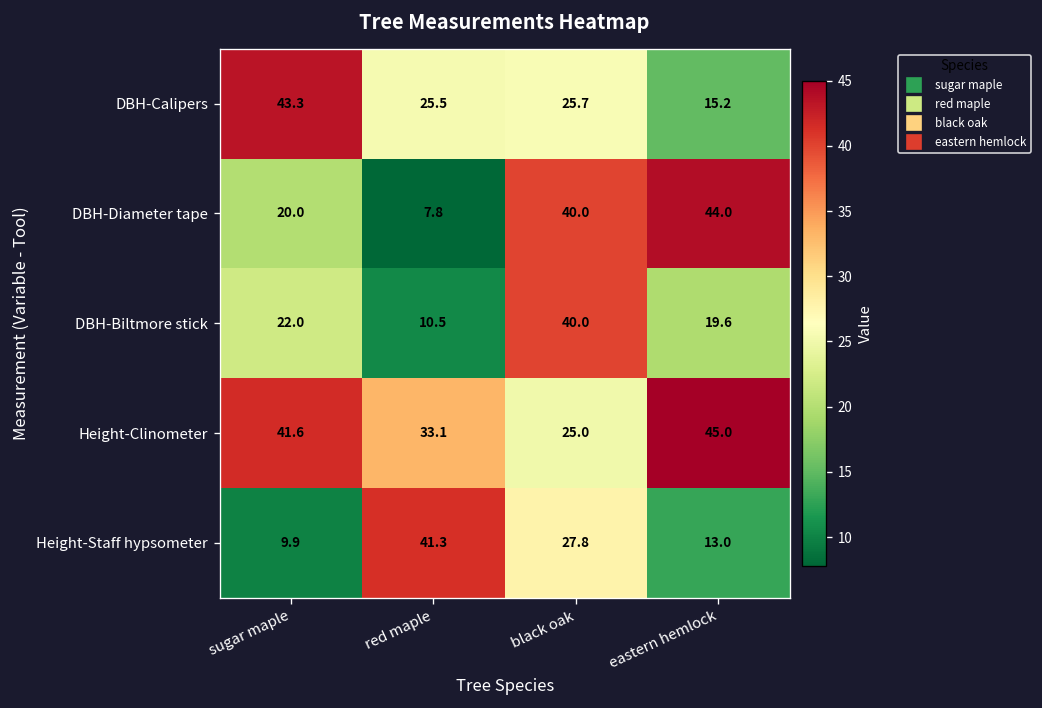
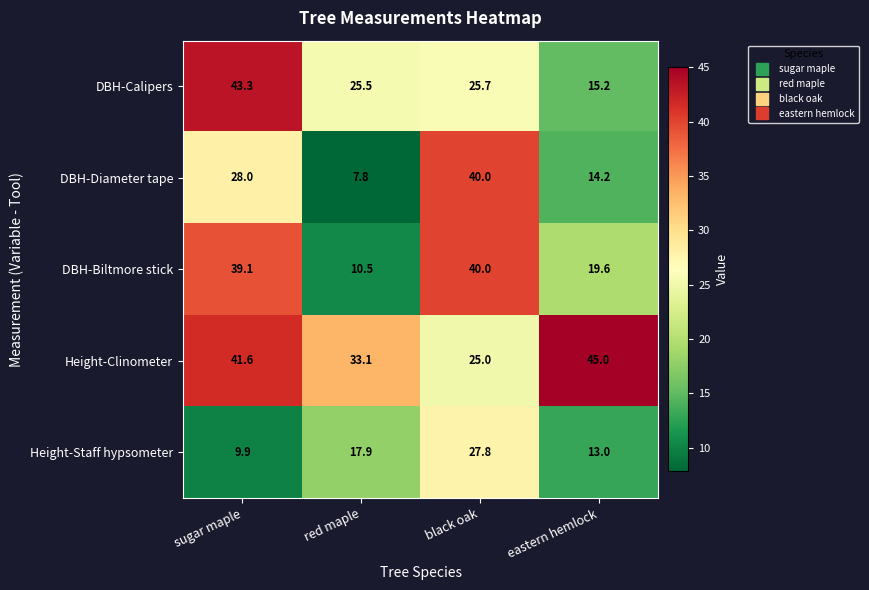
  {
    "DBH-Calipers": {
      "sugar maple": 43.3,
      "red maple": 25.5,
      "black oak": 25.7,
      "eastern hemlock": 15.2
    },
    "DBH-Diameter tape": {
-     "sugar maple": 20.0,
+     "sugar maple": 28.0,
      "red maple": 7.8,
      "black oak": 40.0,
-     "eastern hemlock": 44.0
+     "eastern hemlock": 14.2
    },
    "DBH-Biltmore stick": {
-     "sugar maple": 22.0,
+     "sugar maple": 39.1,
      "red maple": 10.5,
      "black oak": 40.0,
      "eastern hemlock": 19.6
    },
    "Height-Clinometer": {
      "sugar maple": 41.6,
      "red maple": 33.1,
      "black oak": 25.0,
      "eastern hemlock": 45.0
    },
    "Height-Staff hypsometer": {
      "sugar maple": 9.9,
-     "red maple": 41.3,
+     "red maple": 17.9,
      "black oak": 27.8,
      "eastern hemlock": 13.0
    }
  }
